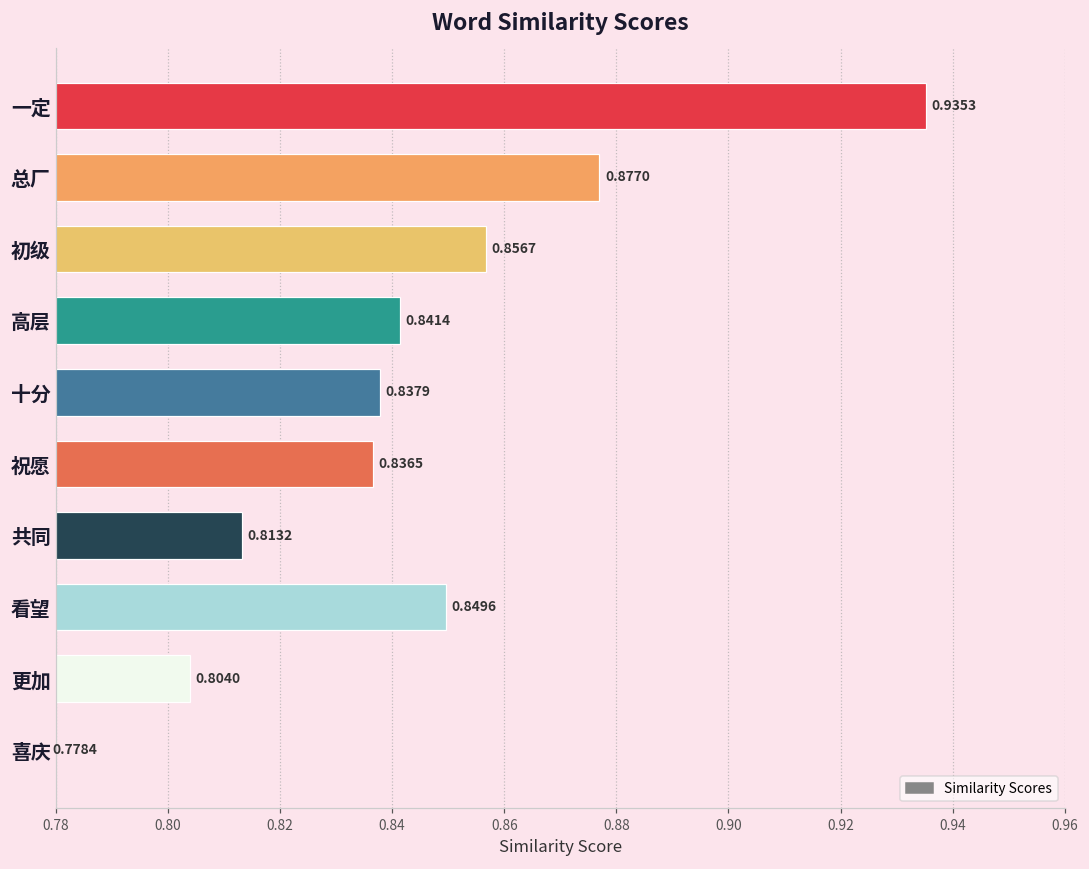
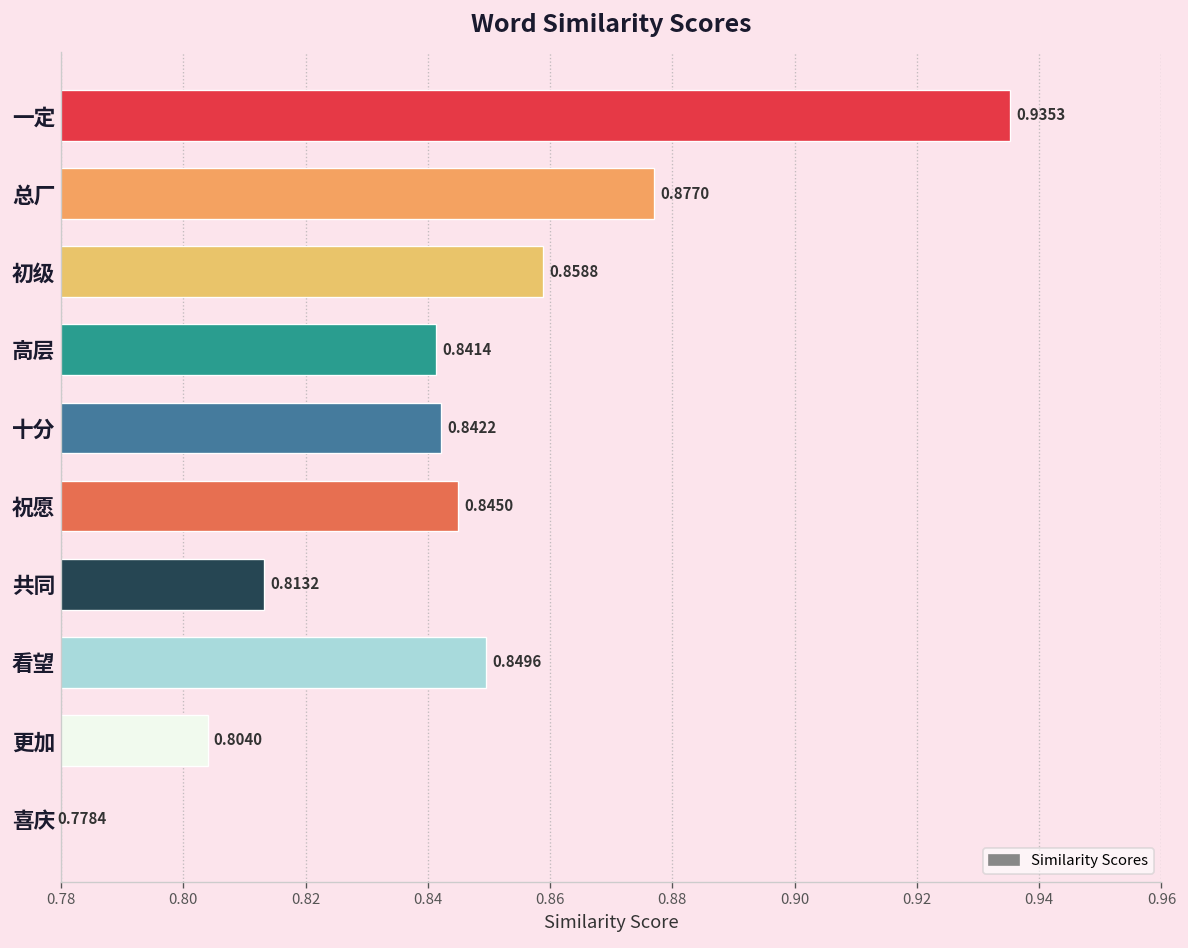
  {
    "一定": 0.9353,
    "总厂": 0.8770,
-   "初级": 0.8567,
+   "初级": 0.8588,
    "高层": 0.8414,
-   "十分": 0.8379,
-   "祝愿": 0.8365,
+   "十分": 0.8422,
+   "祝愿": 0.8450,
    "共同": 0.8132,
    "看望": 0.8496,
    "更加": 0.8040
  }
